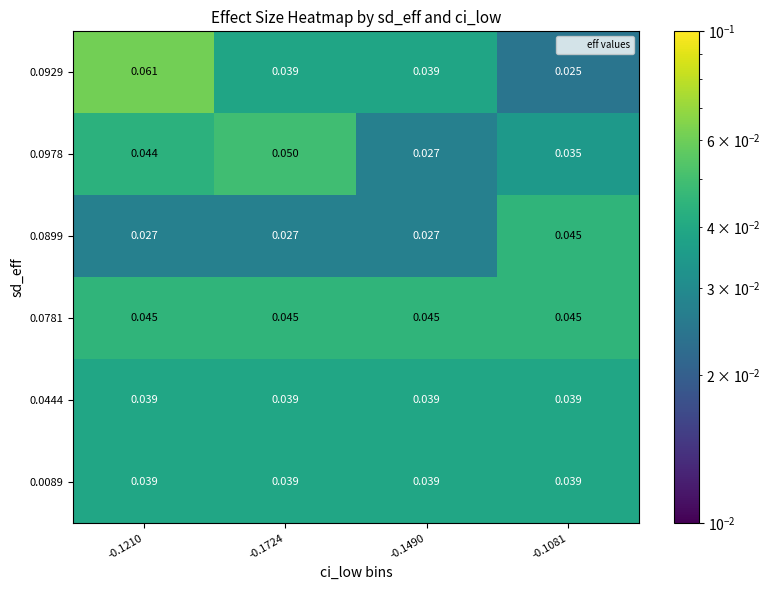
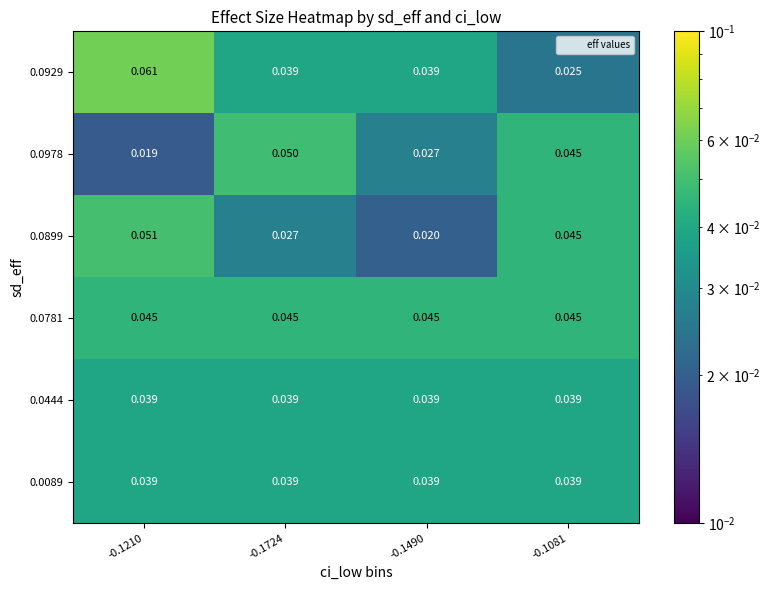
  {
    "0.0929": {
      "-0.1210": 0.061,
      "-0.1724": 0.039,
      "-0.1490": 0.039,
      "-0.1081": 0.025
    },
    "0.0978": {
-     "-0.1210": 0.044,
+     "-0.1210": 0.019,
      "-0.1724": 0.050,
      "-0.1490": 0.027,
-     "-0.1081": 0.035
+     "-0.1081": 0.045
    },
    "0.0899": {
-     "-0.1210": 0.027,
+     "-0.1210": 0.051,
      "-0.1724": 0.027,
-     "-0.1490": 0.027,
+     "-0.1490": 0.020,
      "-0.1081": 0.045
    },
    "0.0781": {
      "-0.1210": 0.045,
      "-0.1724": 0.045,
      "-0.1490": 0.045,
      "-0.1081": 0.045
    },
    "0.0444": {
      "-0.1210": 0.039,
      "-0.1724": 0.039,
      "-0.1490": 0.039,
      "-0.1081": 0.039
    },
    "0.0089": {
      "-0.1210": 0.039,
      "-0.1724": 0.039,
      "-0.1490": 0.039,
      "-0.1081": 0.039
    }
  }
